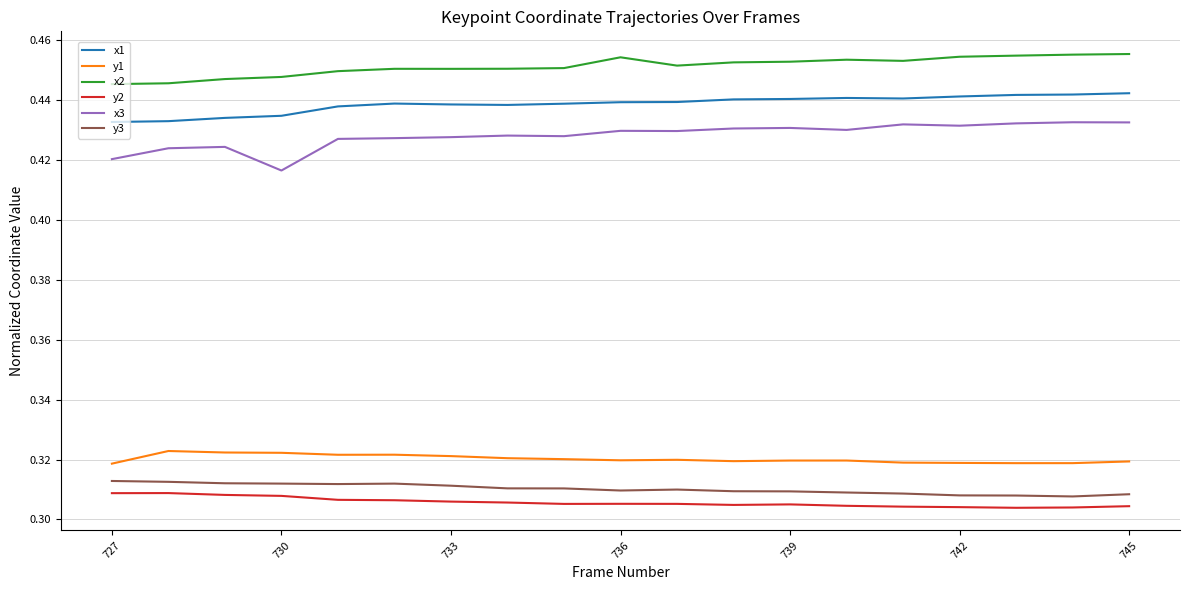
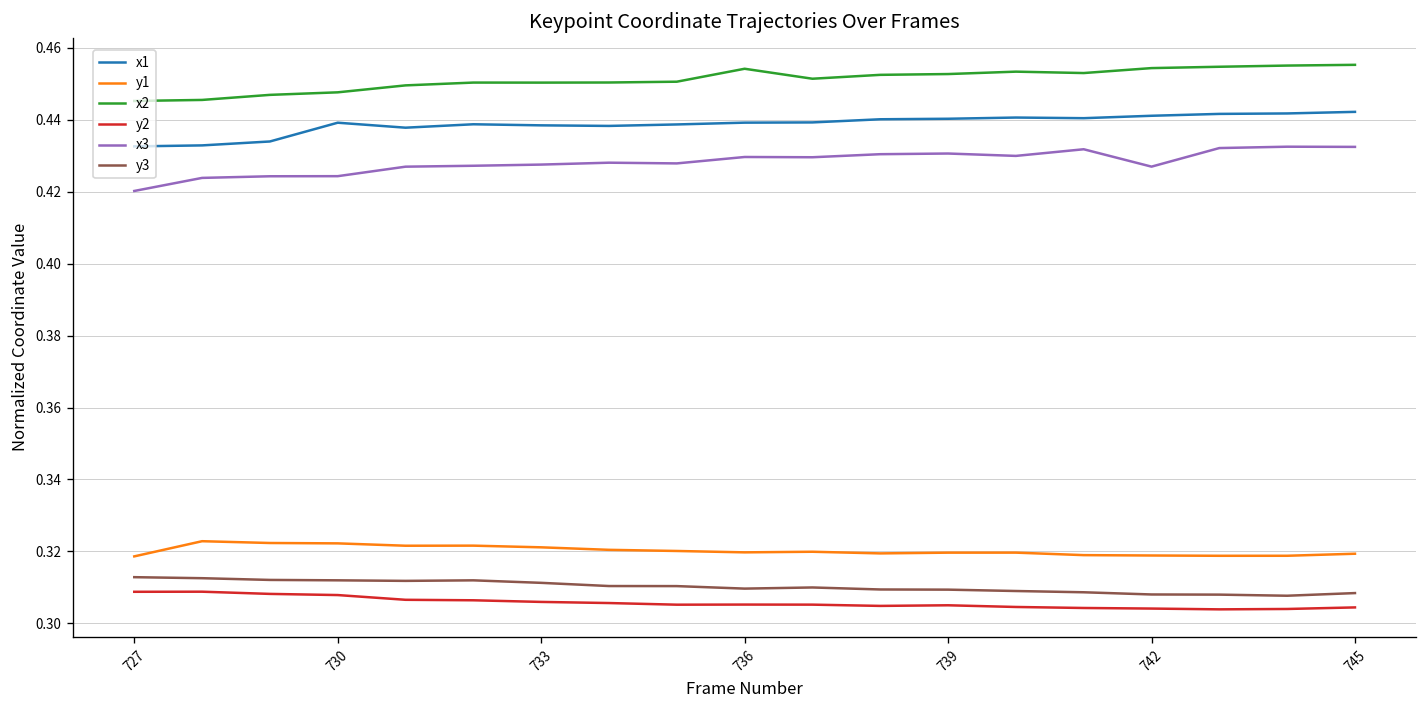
  {
    "x1": {
-     "730": 0.435,
+     "730": 0.439,
      "733": 0.438,
      "736": 0.439,
      "739": 0.440,
      "742": 0.441,
      "745": 0.442
    },
    "y1": {
      "727": 0.319,
      "730": 0.322,
      "733": 0.321,
      "736": 0.320,
      "739": 0.320,
      "742": 0.319,
      "745": 0.319
    },
    "x2": {
      "730": 0.448,
      "733": 0.450,
      "736": 0.454,
      "739": 0.453,
      "742": 0.454,
      "745": 0.455
    },
    "y2": {
      "727": 0.309,
      "730": 0.308,
      "733": 0.306,
      "736": 0.305,
      "739": 0.305,
      "742": 0.304,
      "745": 0.304
    },
    "x3": {
      "727": 0.420,
-     "730": 0.416,
+     "730": 0.424,
      "733": 0.428,
      "736": 0.430,
      "739": 0.431,
-     "742": 0.431,
+     "742": 0.427,
      "745": 0.432
    },
    "y3": {
      "727": 0.313,
      "730": 0.312,
      "733": 0.311,
      "736": 0.310,
      "739": 0.309,
      "742": 0.308,
      "745": 0.308
    }
  }
